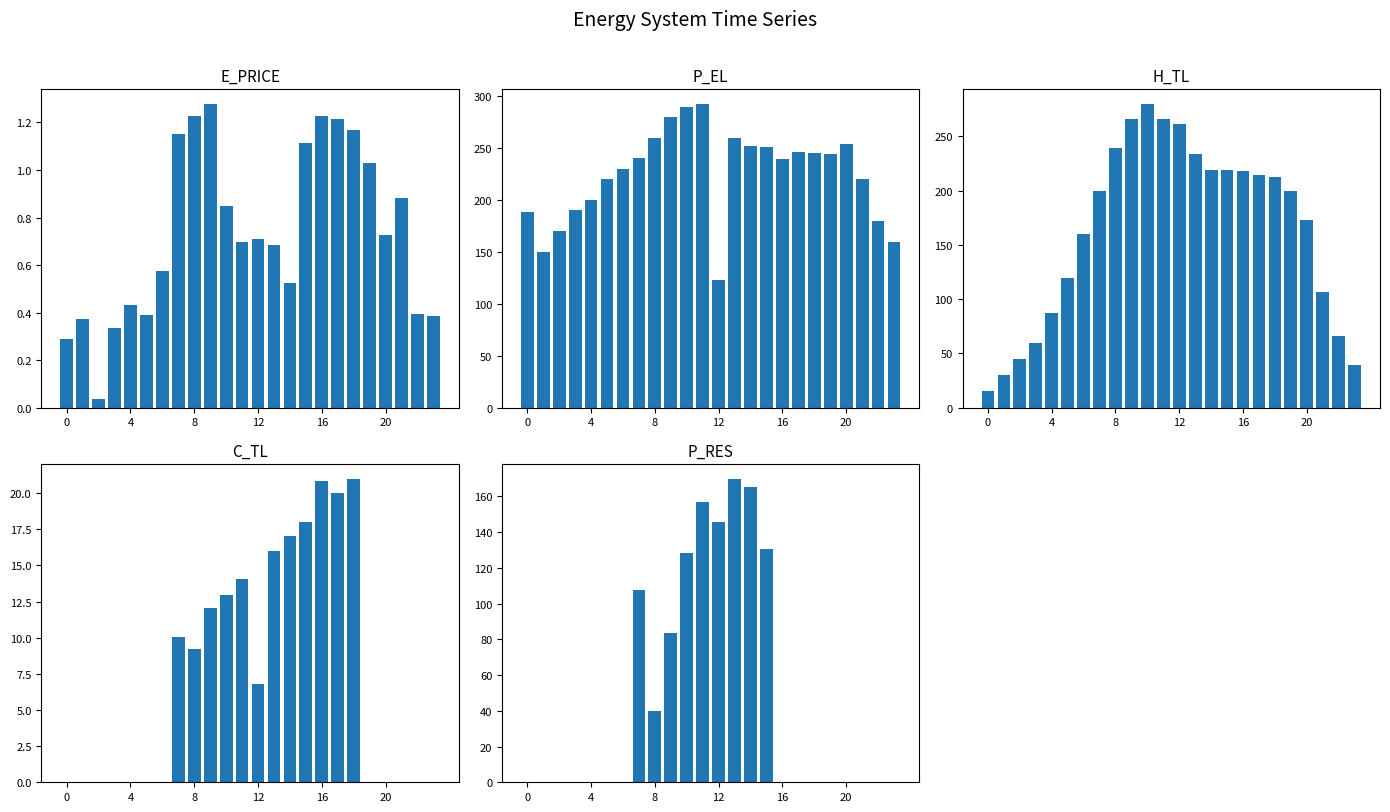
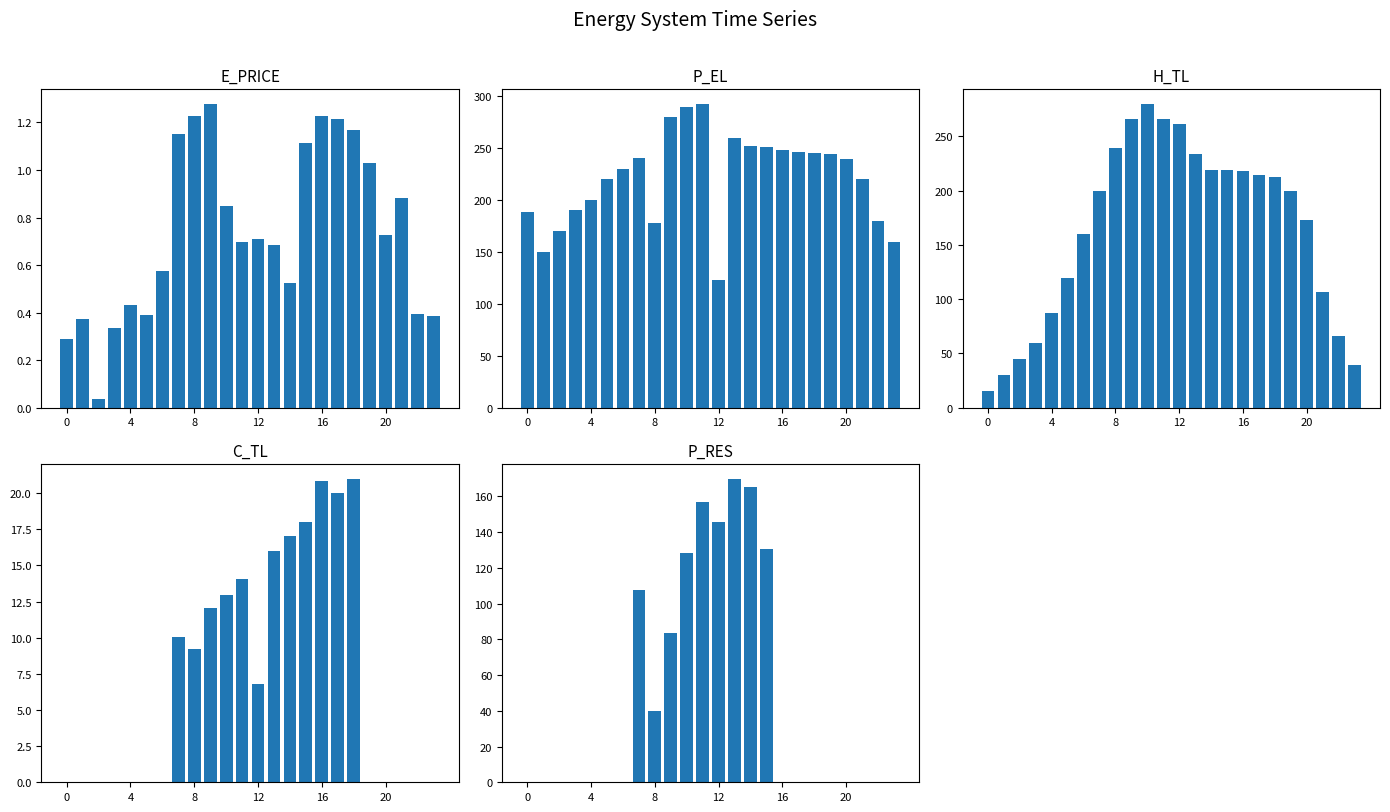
  {
    "E_PRICE": {
      "0": 0.29,
      "4": 0.43,
      "8": 1.23,
      "12": 0.71,
      "16": 1.23,
      "20": 0.73
    },
    "P_EL": {
      "0": 189,
      "4": 200,
-     "8": 260,
+     "8": 178,
      "12": 123,
-     "16": 239,
-     "20": 254
+     "16": 248,
+     "20": 240
    },
    "H_TL": {
      "0": 15,
      "4": 87,
      "8": 239,
      "12": 261,
      "16": 218,
      "20": 173
    },
    "C_TL": {
      "0": 0.0,
      "4": 0.0,
      "8": 9.2,
      "12": 6.8,
      "16": 20.9,
      "20": 0.0
    },
    "P_RES": {
      "0": 0,
      "4": 0,
      "8": 40,
      "12": 146,
      "16": 0,
      "20": 0
    }
  }
